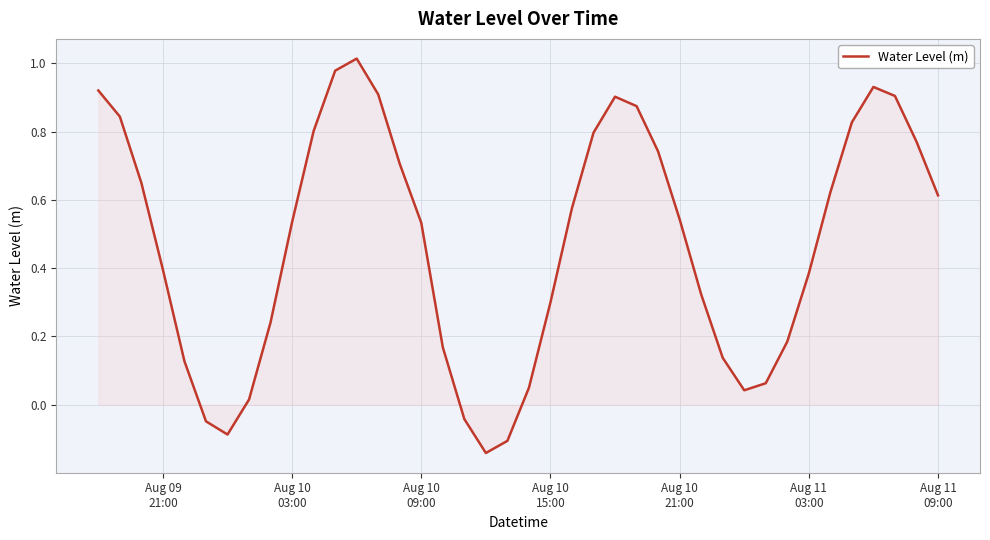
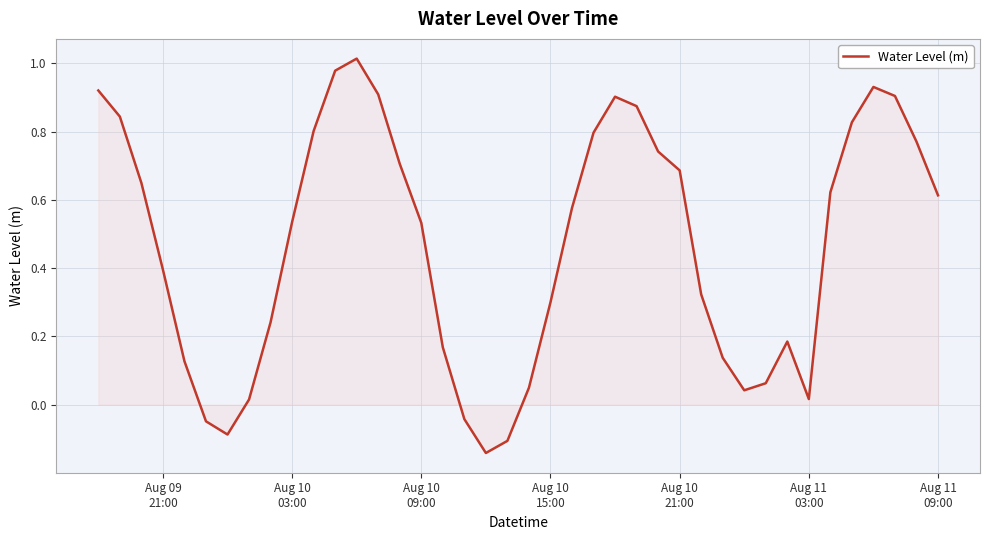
  {
    "Water Level (m)": {
-     "Aug 10 21:00": 0.54,
-     "Aug 11 03:00": 0.38
+     "Aug 10 21:00": 0.69,
+     "Aug 11 03:00": 0.02
    }
  }
